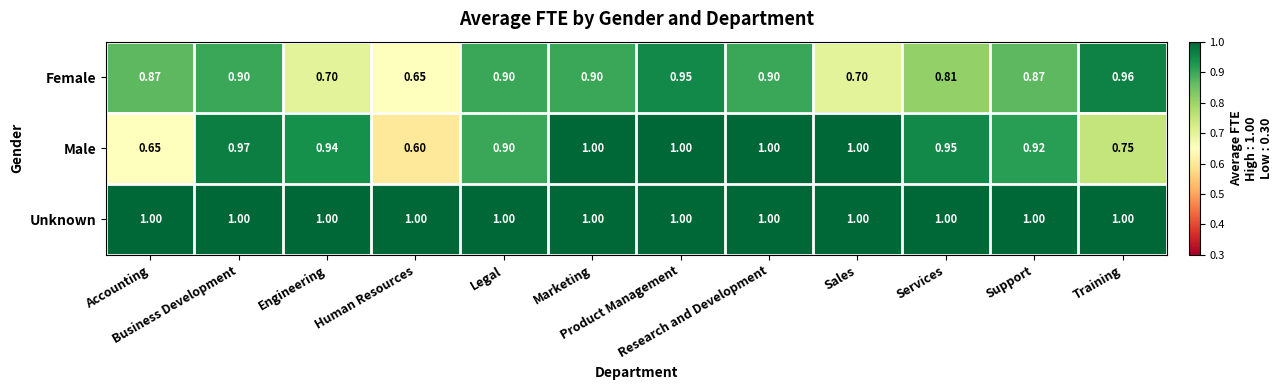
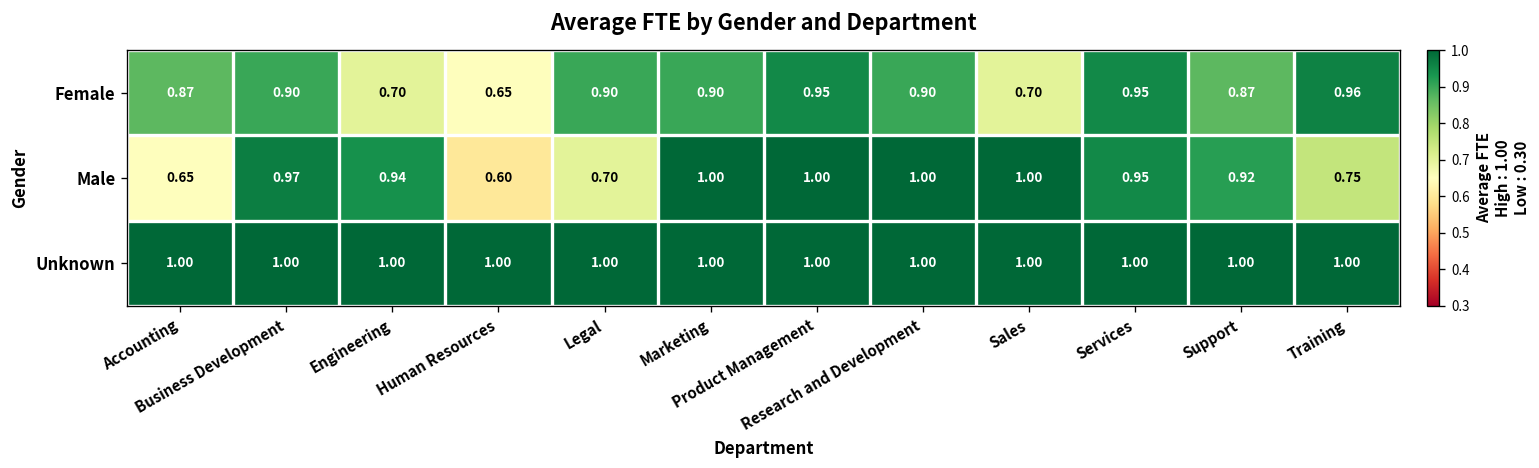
  {
    "Female": {
      "Accounting": 0.87,
      "Business Development": 0.90,
      "Engineering": 0.70,
      "Human Resources": 0.65,
      "Legal": 0.90,
      "Marketing": 0.90,
      "Product Management": 0.95,
      "Research and Development": 0.90,
      "Sales": 0.70,
-     "Services": 0.81,
+     "Services": 0.95,
      "Support": 0.87,
      "Training": 0.96
    },
    "Male": {
      "Accounting": 0.65,
      "Business Development": 0.97,
      "Engineering": 0.94,
      "Human Resources": 0.60,
-     "Legal": 0.90,
+     "Legal": 0.70,
      "Marketing": 1.00,
      "Product Management": 1.00,
      "Research and Development": 1.00,
      "Sales": 1.00,
      "Services": 0.95,
      "Support": 0.92,
      "Training": 0.75
    },
    "Unknown": {
      "Accounting": 1.00,
      "Business Development": 1.00,
      "Engineering": 1.00,
      "Human Resources": 1.00,
      "Legal": 1.00,
      "Marketing": 1.00,
      "Product Management": 1.00,
      "Research and Development": 1.00,
      "Sales": 1.00,
      "Services": 1.00,
      "Support": 1.00,
      "Training": 1.00
    }
  }
